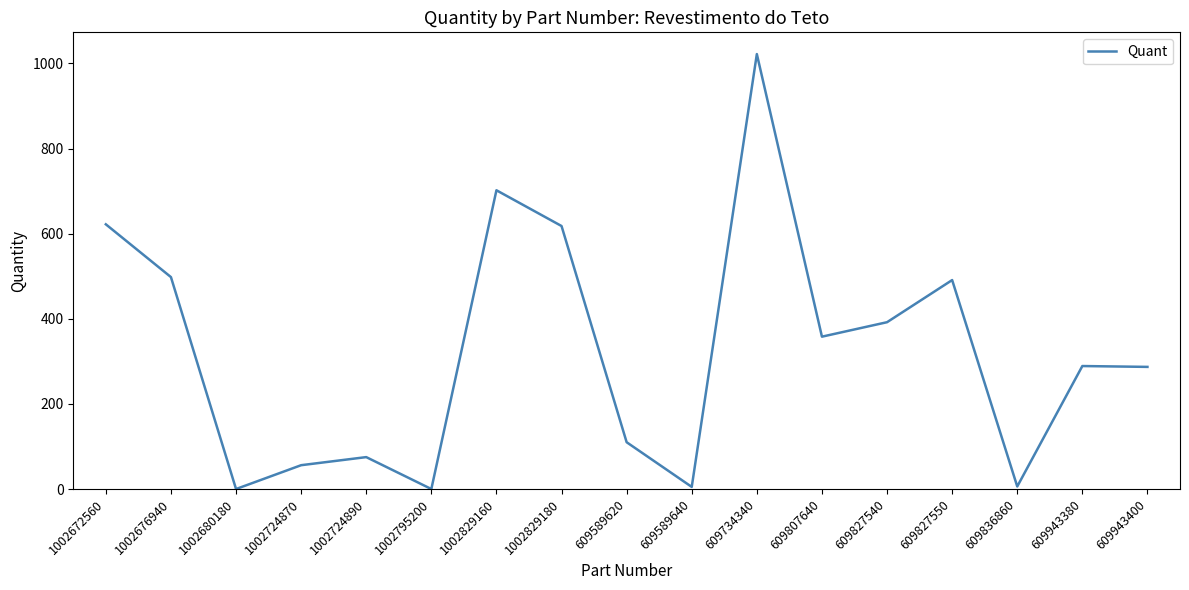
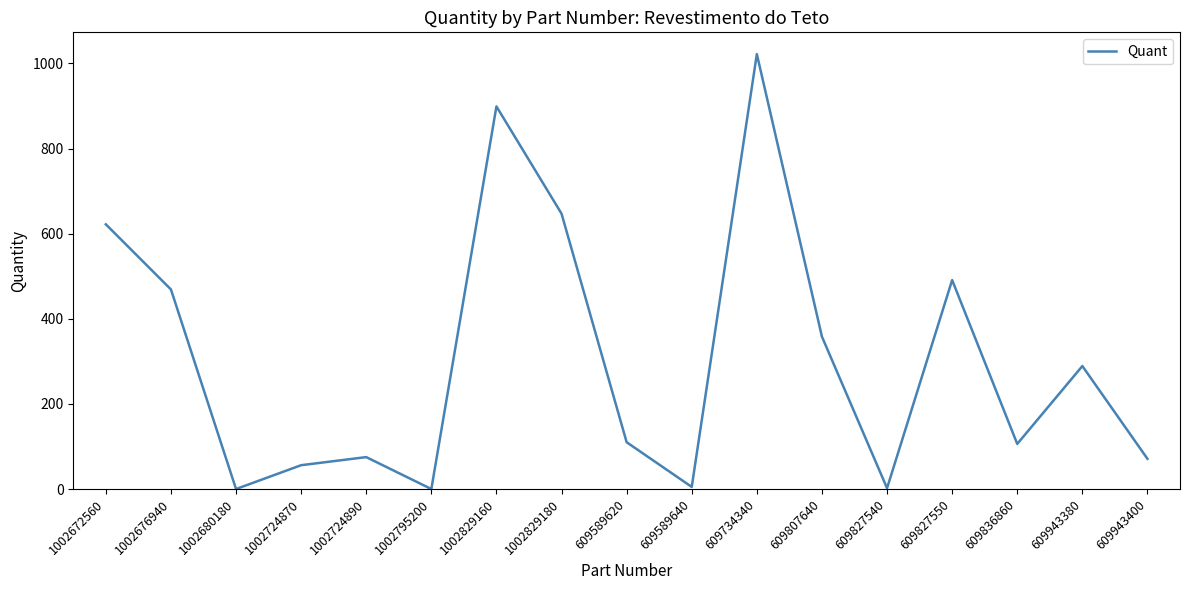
  {
    "1002672560": 620,
-   "1002676940": 500,
+   "1002676940": 470,
    "1002680180": 0,
    "1002724870": 60,
    "1002724890": 80,
    "1002795200": 0,
-   "1002829160": 700,
-   "1002829180": 620,
+   "1002829160": 900,
+   "1002829180": 650,
    "609589620": 110,
    "609589640": 10,
    "609734340": 1020,
    "609807640": 360,
-   "609827540": 390,
+   "609827540": 0,
    "609827550": 490,
-   "609836860": 10,
+   "609836860": 110,
    "609943380": 290,
-   "609943400": 290
+   "609943400": 70
  }
